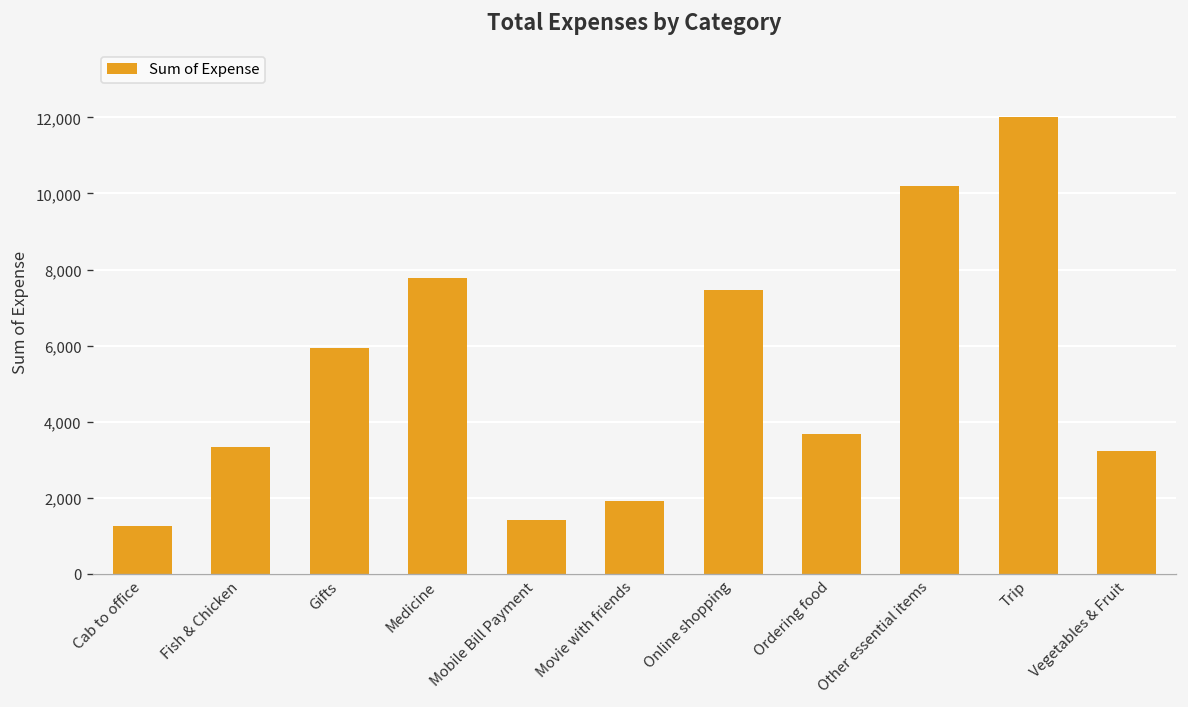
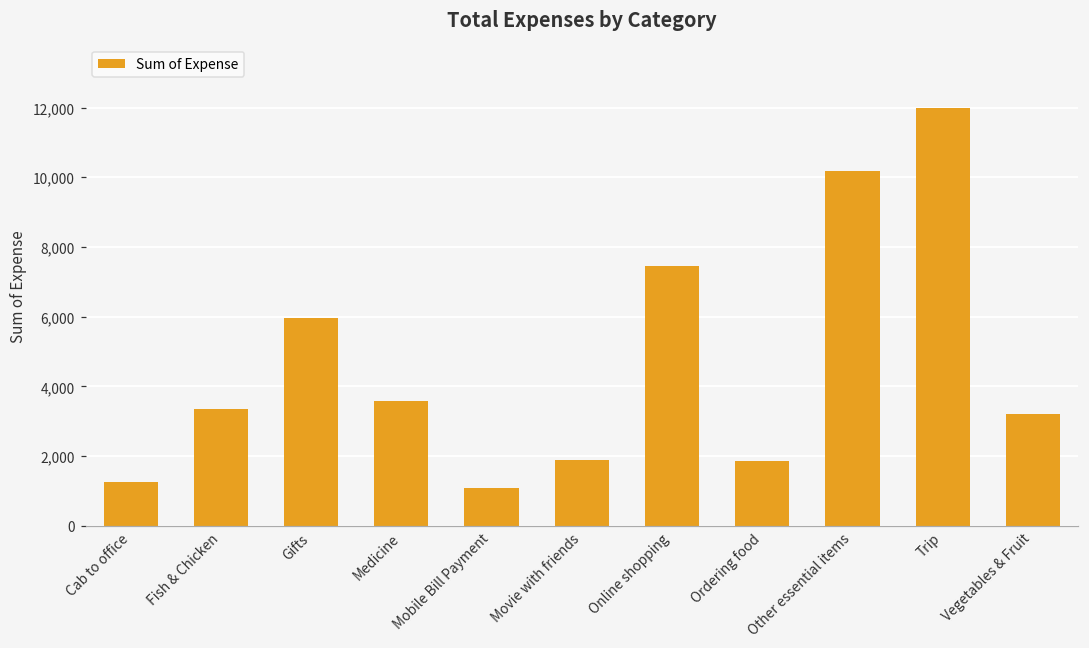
  {
    "Cab to office": "1,300",
    "Fish & Chicken": "3,300",
    "Gifts": "5,900",
-   "Medicine": "7,800",
-   "Mobile Bill Payment": "1,400",
+   "Medicine": "3,600",
+   "Mobile Bill Payment": "1,100",
    "Movie with friends": "1,900",
    "Online shopping": "7,500",
-   "Ordering food": "3,700",
+   "Ordering food": "1,900",
    "Other essential items": "10,200",
    "Trip": "12,000",
    "Vegetables & Fruit": "3,200"
  }
